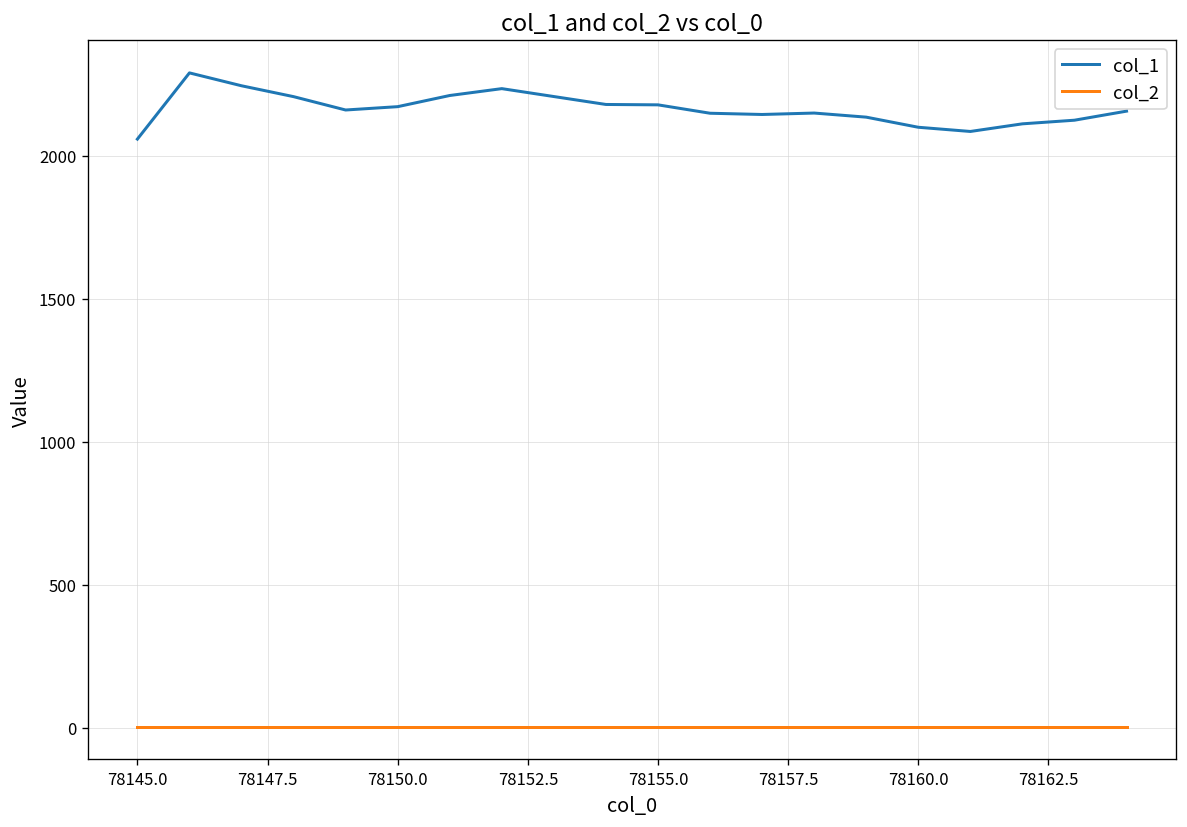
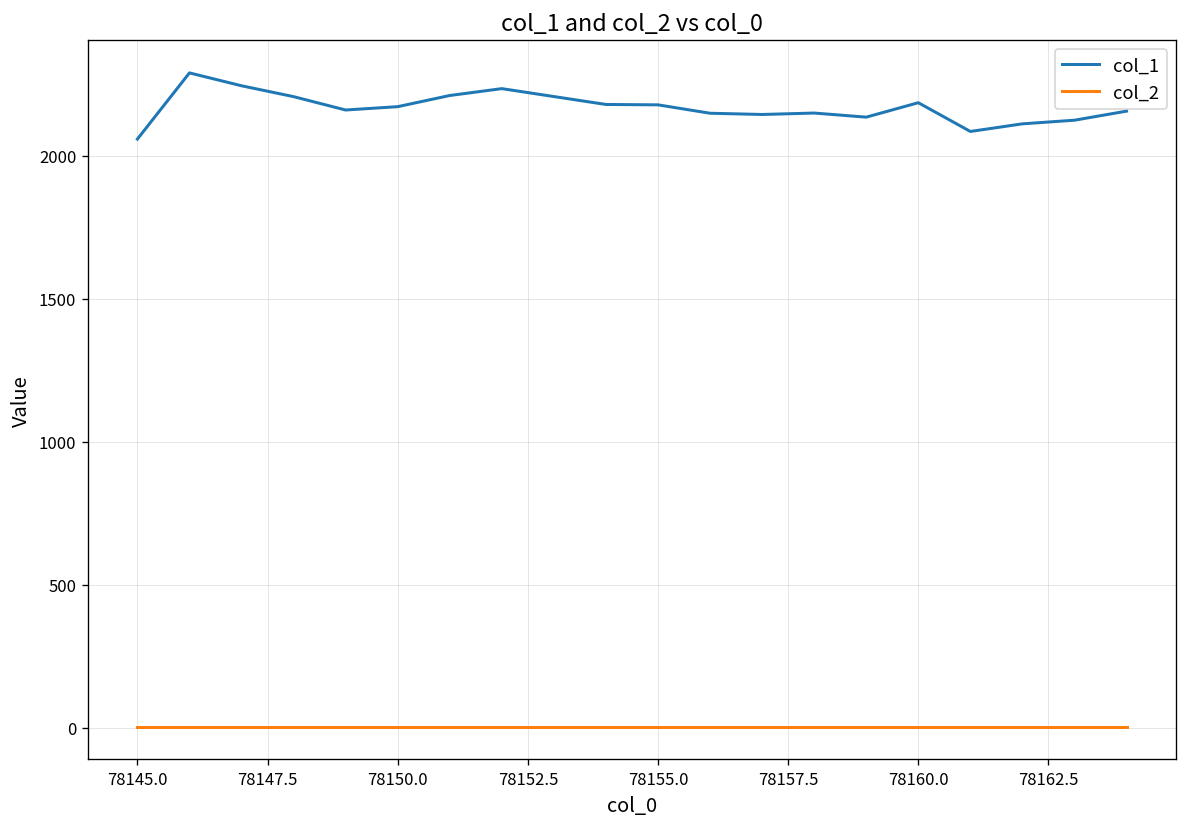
  {
    "col_1": {
      "78145.0": 2060,
      "78150.0": 2170,
      "78155.0": 2180,
-     "78160.0": 2100
+     "78160.0": 2180
    },
    "col_2": {
      "78145.0": 0,
      "78150.0": 0,
      "78155.0": 0,
      "78160.0": 0
    }
  }
